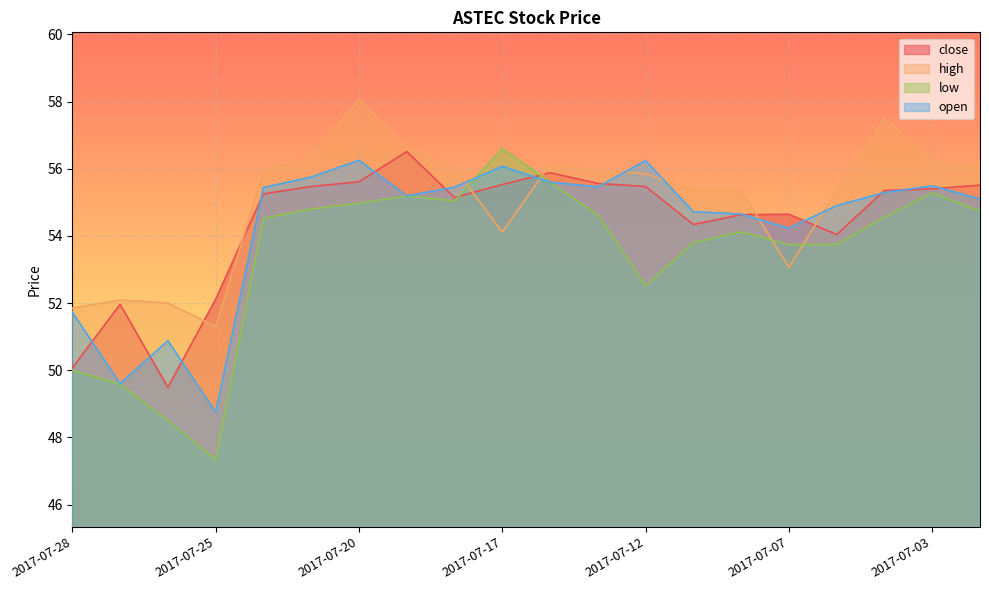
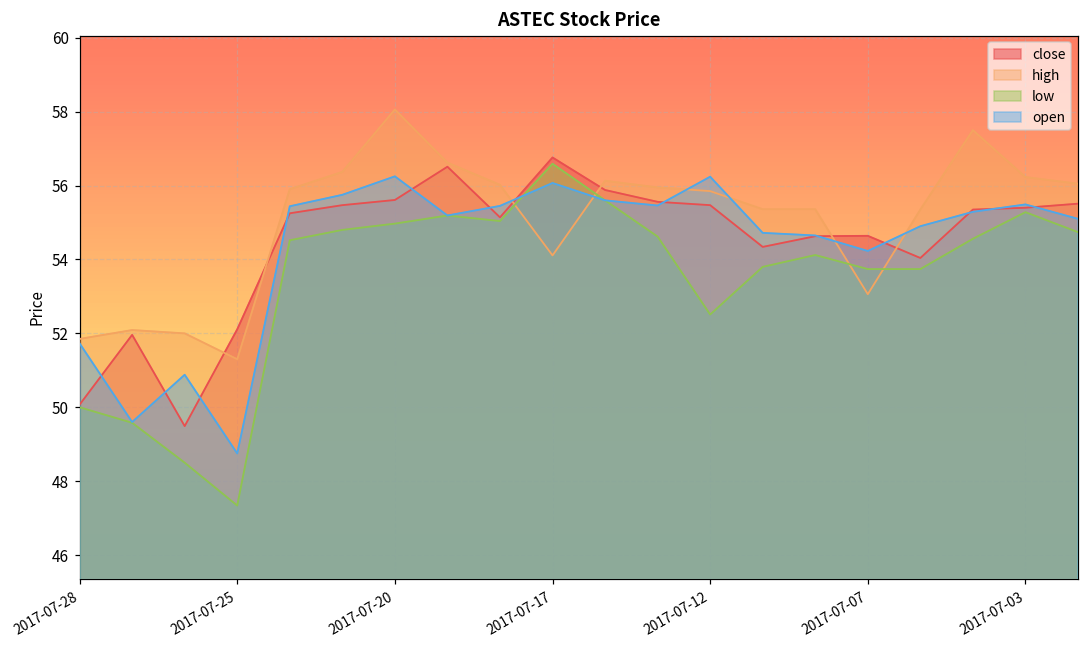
  {
    "close": {
      "2017-07-25": 52.1,
      "2017-07-20": 55.6,
-     "2017-07-17": 55.5,
+     "2017-07-17": 56.8,
      "2017-07-12": 55.5,
      "2017-07-07": 54.6,
      "2017-07-03": 55.4
    },
    "high": {
      "2017-07-28": 51.9,
      "2017-07-25": 51.3,
      "2017-07-20": 58.1,
      "2017-07-17": 54.1,
      "2017-07-12": 55.9,
      "2017-07-07": 53.1,
      "2017-07-03": 56.2
    },
    "low": {
      "2017-07-25": 47.3,
      "2017-07-20": 55.0,
      "2017-07-17": 56.6,
      "2017-07-12": 52.5,
      "2017-07-07": 53.7,
      "2017-07-03": 55.3
    },
    "open": {
      "2017-07-28": 51.7,
      "2017-07-25": 48.8,
      "2017-07-20": 56.3,
      "2017-07-17": 56.1,
      "2017-07-12": 56.2,
      "2017-07-07": 54.2,
      "2017-07-03": 55.5
    }
  }
